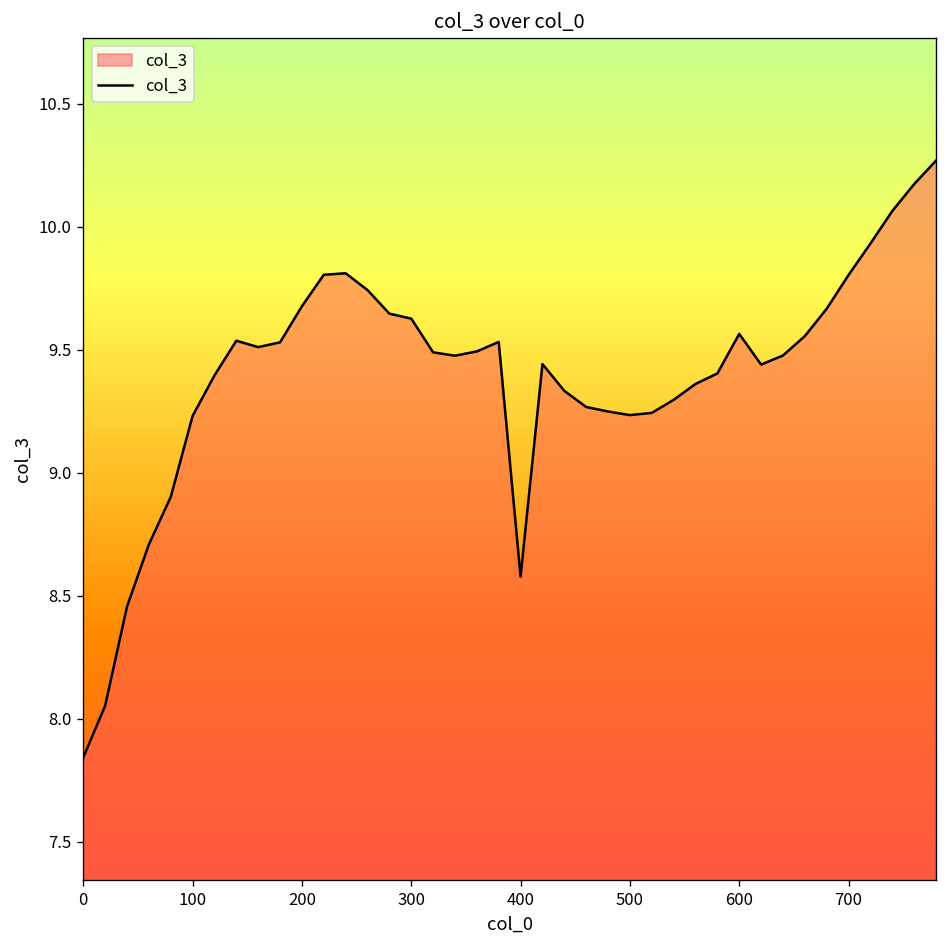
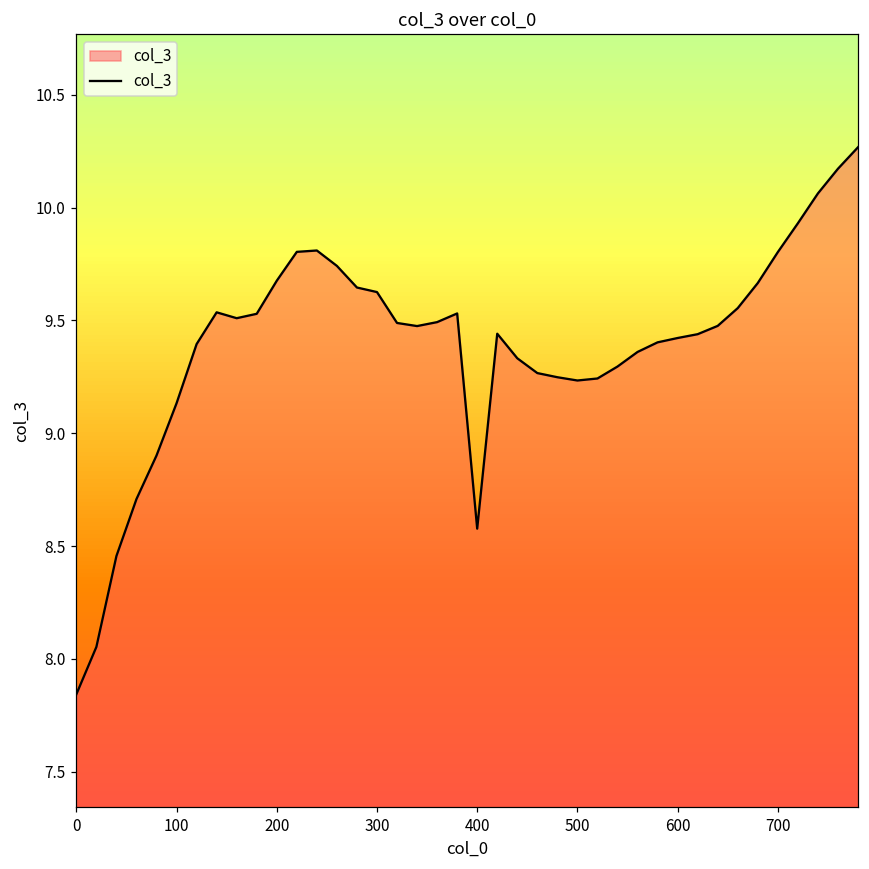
  {
    "0": 7.84,
-   "100": 9.23,
+   "100": 9.13,
    "200": 9.68,
    "300": 9.63,
    "400": 8.58,
    "500": 9.23,
-   "600": 9.56,
+   "600": 9.42,
    "700": 9.80
  }
